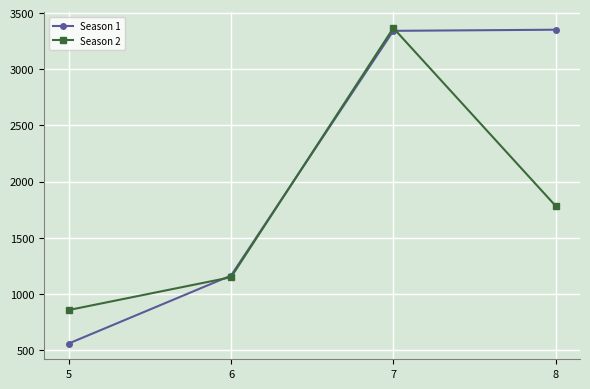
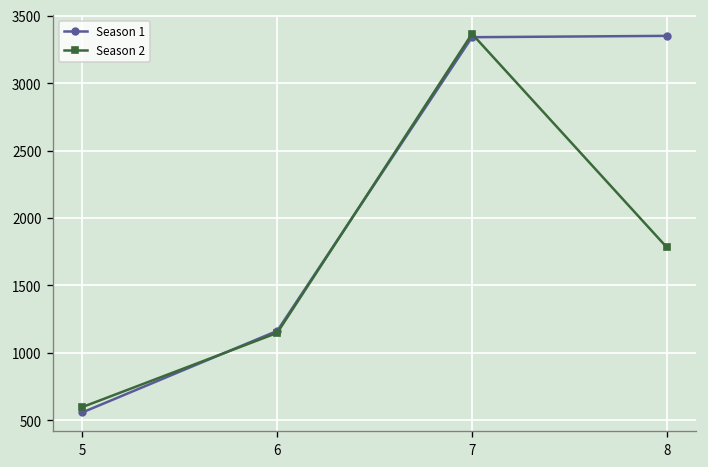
  {
    "Season 1": {
      "5": 560,
      "7": 3340,
      "8": 3350
    },
    "Season 2": {
-     "5": 860,
+     "5": 600,
      "7": 3370,
      "8": 1780
    }
  }
